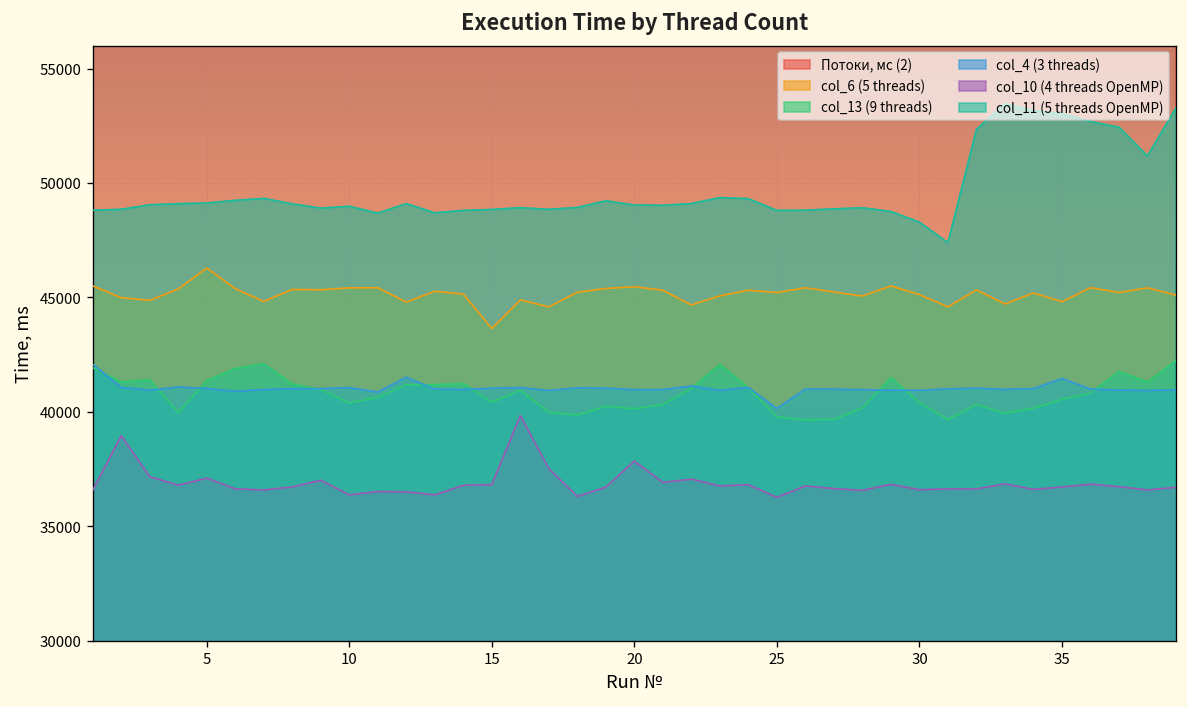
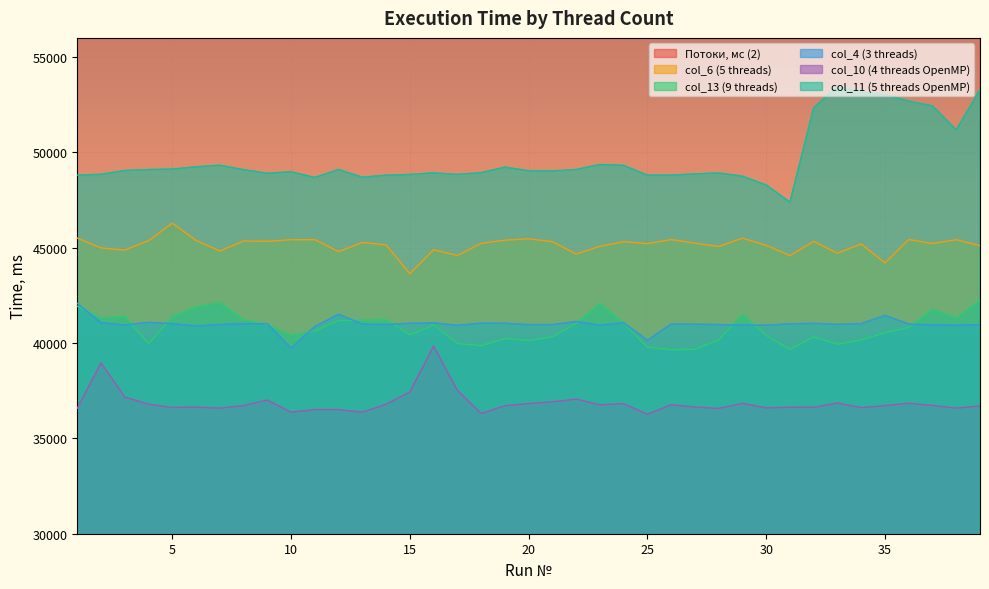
  {
    "col_6 (5 threads)": {
      "5": 46300,
      "10": 45400,
      "15": 43600,
      "20": 45500,
      "25": 45200,
      "30": 45100,
-     "35": 44800
+     "35": 44200
    },
    "col_4 (3 threads)": {
      "5": 41000,
-     "10": 41100,
+     "10": 39700,
      "15": 41000,
      "20": 41000,
      "25": 40100,
      "30": 40900,
      "35": 41500
    },
    "col_10 (4 threads OpenMP)": {
-     "5": 37100,
+     "5": 36600,
      "10": 36400,
-     "15": 36800,
-     "20": 37800,
+     "15": 37400,
+     "20": 36800,
      "25": 36300,
      "30": 36600,
      "35": 36700
    }
  }
